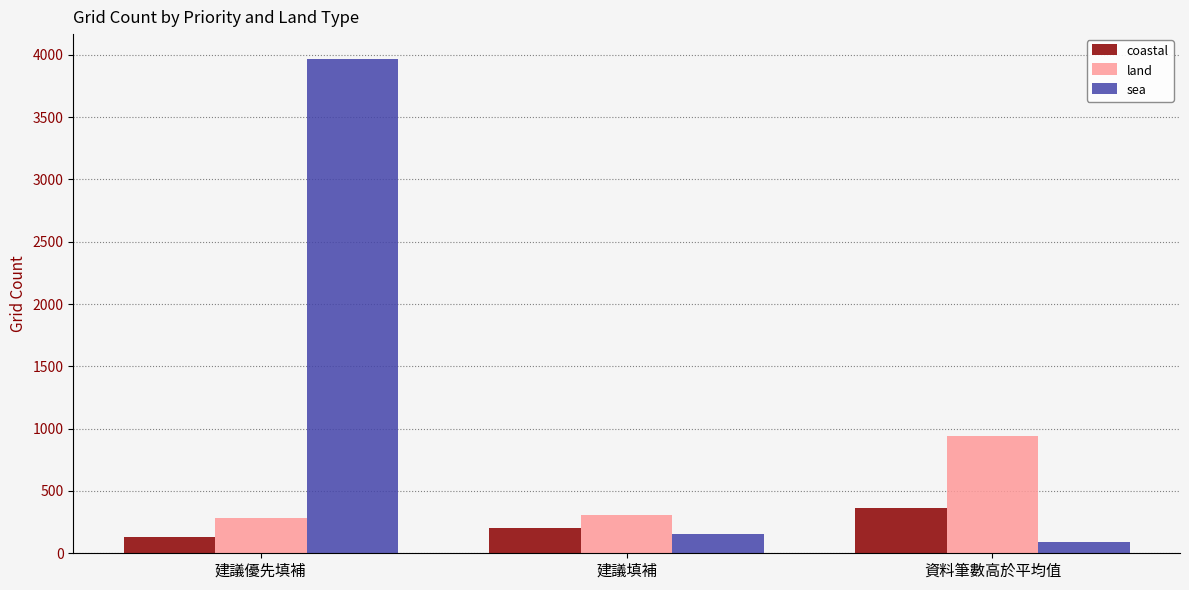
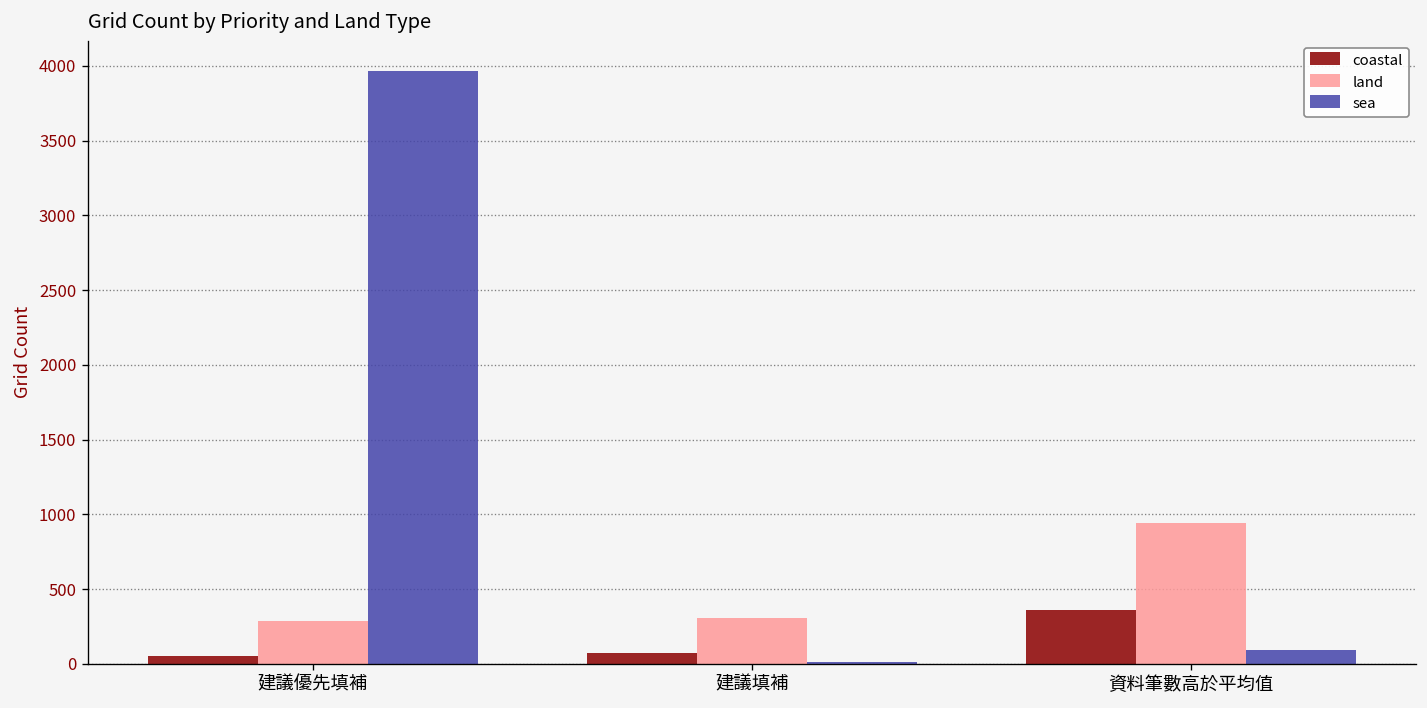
  {
    "coastal": {
-     "建議優先填補": 130,
-     "建議填補": 210,
+     "建議優先填補": 50,
+     "建議填補": 70,
      "資料筆數高於平均值": 360
    },
    "land": {
      "建議優先填補": 290,
      "建議填補": 310,
      "資料筆數高於平均值": 940
    },
    "sea": {
      "建議優先填補": 3970,
-     "建議填補": 150,
+     "建議填補": 10,
      "資料筆數高於平均值": 90
    }
  }
